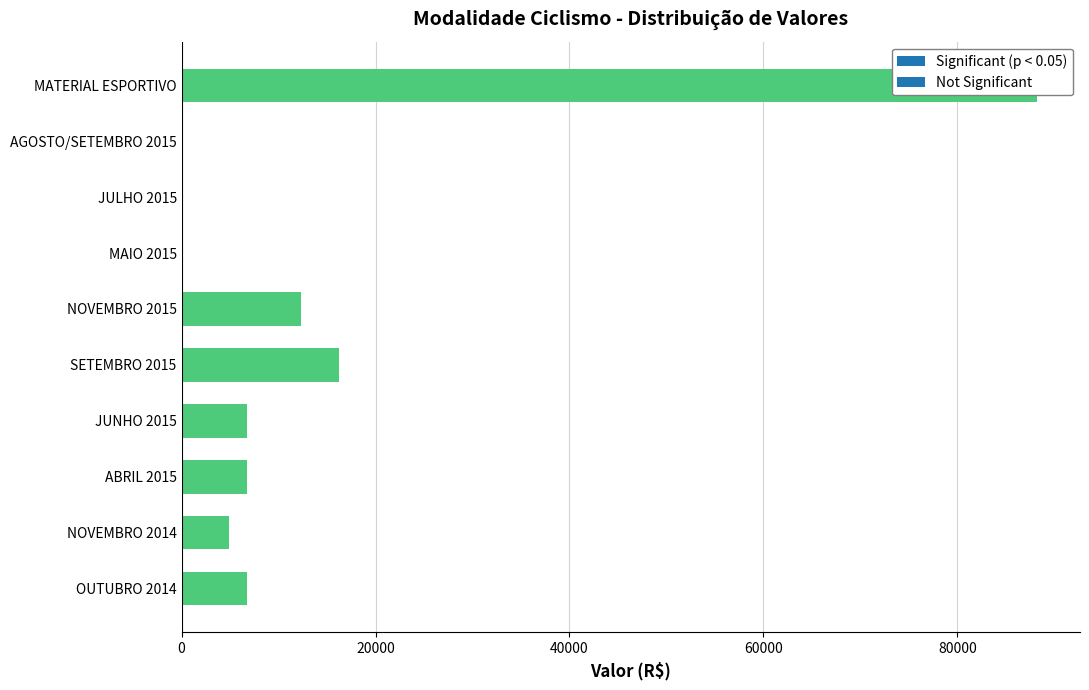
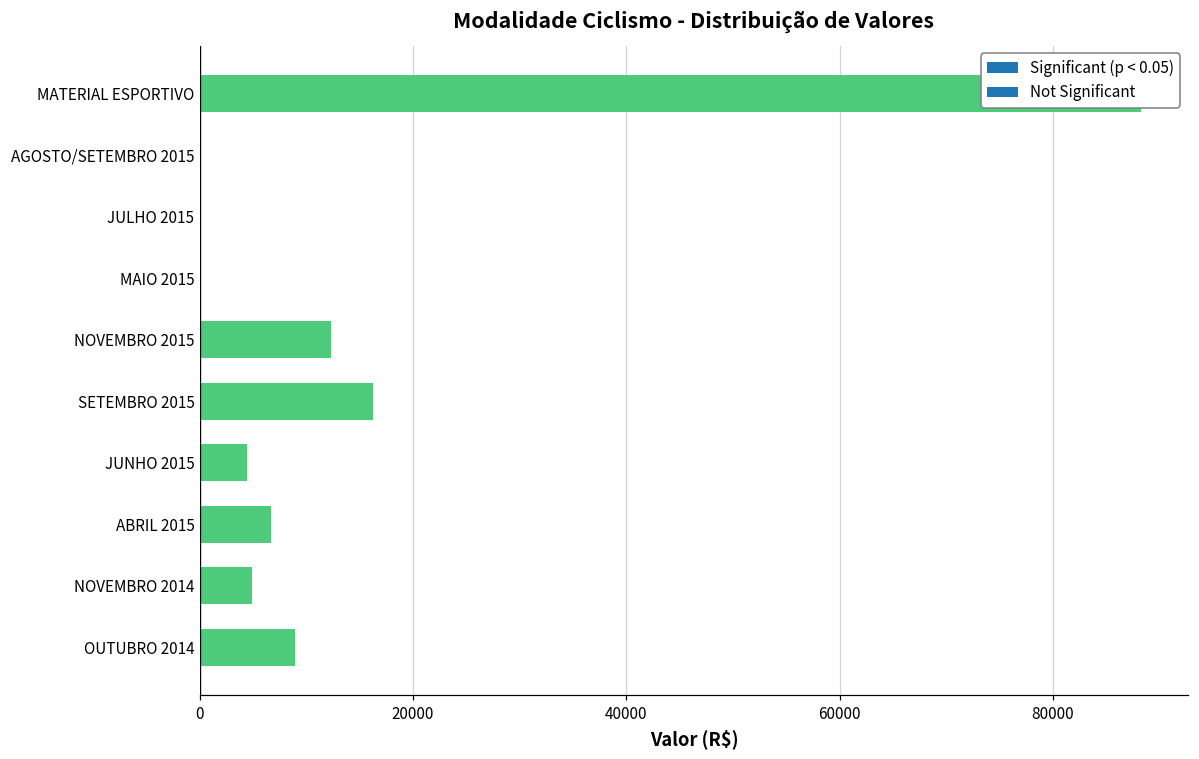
  {
    "AGOSTO/SETEMBRO 2015": 0,
    "JULHO 2015": 0,
    "MAIO 2015": 0,
    "NOVEMBRO 2015": 12000,
    "SETEMBRO 2015": 16000,
-   "JUNHO 2015": 7000,
+   "JUNHO 2015": 4000,
    "ABRIL 2015": 7000,
    "NOVEMBRO 2014": 5000,
-   "OUTUBRO 2014": 7000
+   "OUTUBRO 2014": 9000
  }
